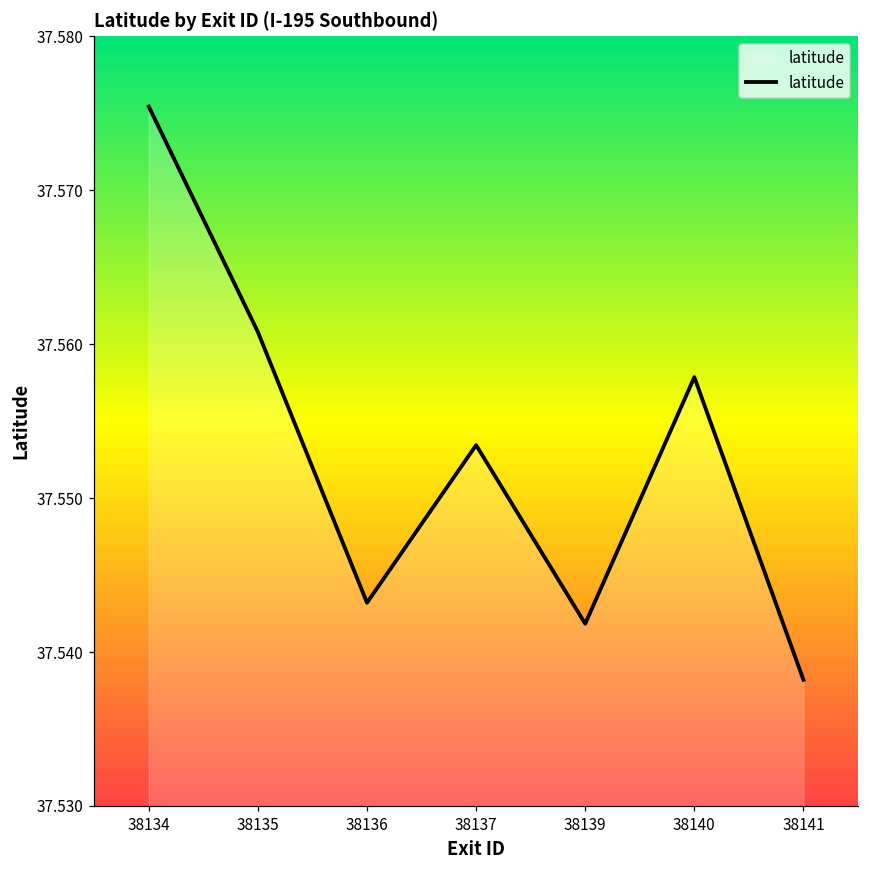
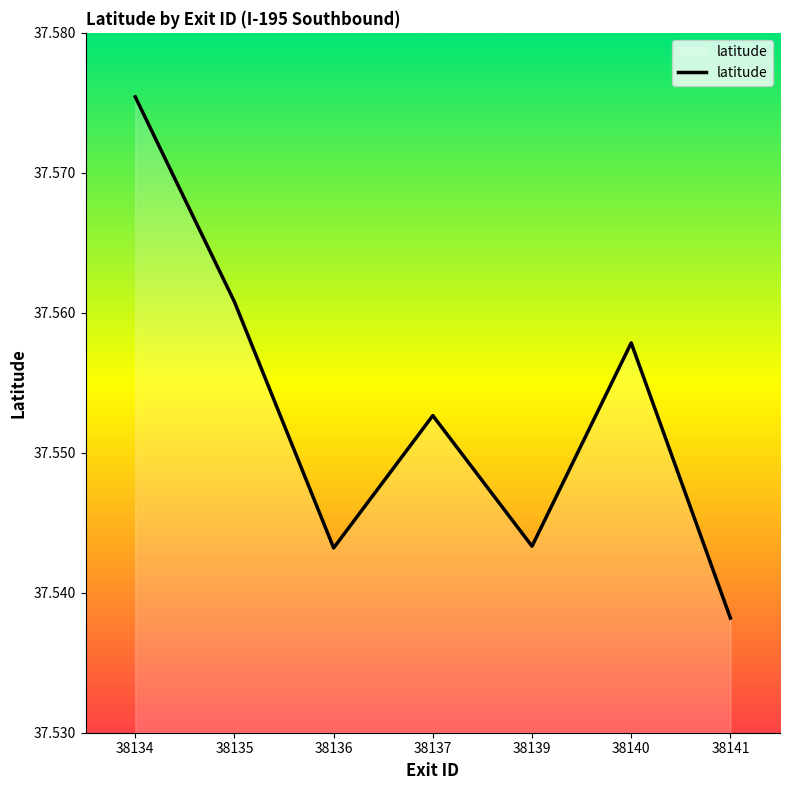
  {
    "38134": 37.5754,
    "38135": 37.5608,
    "38136": 37.5432,
-   "38137": 37.5534,
-   "38139": 37.5418,
+   "38137": 37.5527,
+   "38139": 37.5433,
    "38140": 37.5578,
    "38141": 37.5382
  }
